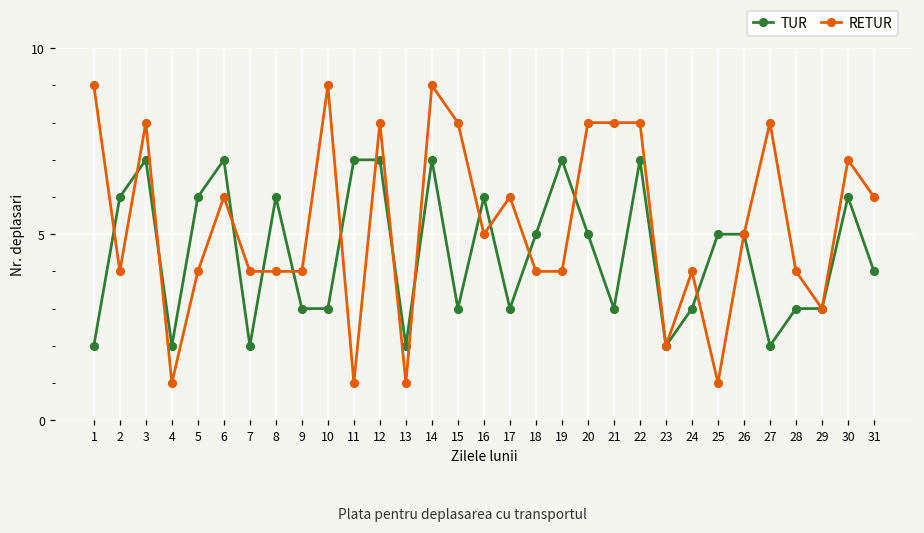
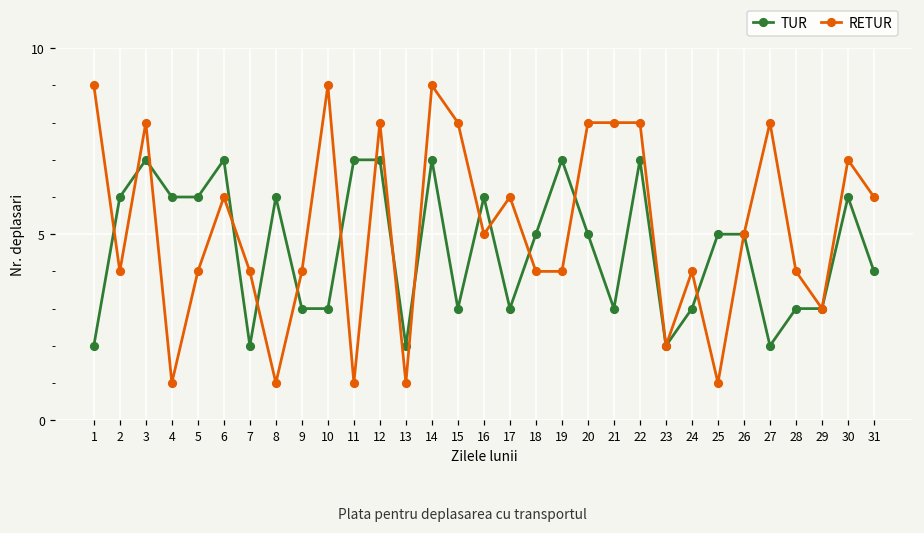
  {
    "TUR": {
      "1": 2,
      "2": 6,
      "3": 7,
-     "4": 2,
+     "4": 6,
      "5": 6,
      "6": 7,
      "7": 2,
      "8": 6,
      "9": 3,
      "10": 3,
      "11": 7,
      "12": 7,
      "13": 2,
      "14": 7,
      "15": 3,
      "16": 6,
      "17": 3,
      "18": 5,
      "19": 7,
      "20": 5,
      "21": 3,
      "22": 7,
      "24": 3,
      "25": 5,
      "27": 2,
      "28": 3,
      "30": 6,
      "31": 4
    },
    "RETUR": {
      "1": 9,
      "2": 4,
      "3": 8,
      "4": 1,
      "5": 4,
      "6": 6,
      "7": 4,
-     "8": 4,
+     "8": 1,
      "9": 4,
      "10": 9,
      "11": 1,
      "12": 8,
      "13": 1,
      "14": 9,
      "15": 8,
      "16": 5,
      "17": 6,
      "18": 4,
      "19": 4,
      "20": 8,
      "21": 8,
      "22": 8,
      "24": 4,
      "25": 1,
      "27": 8,
      "28": 4,
      "30": 7,
      "31": 6
    }
  }
